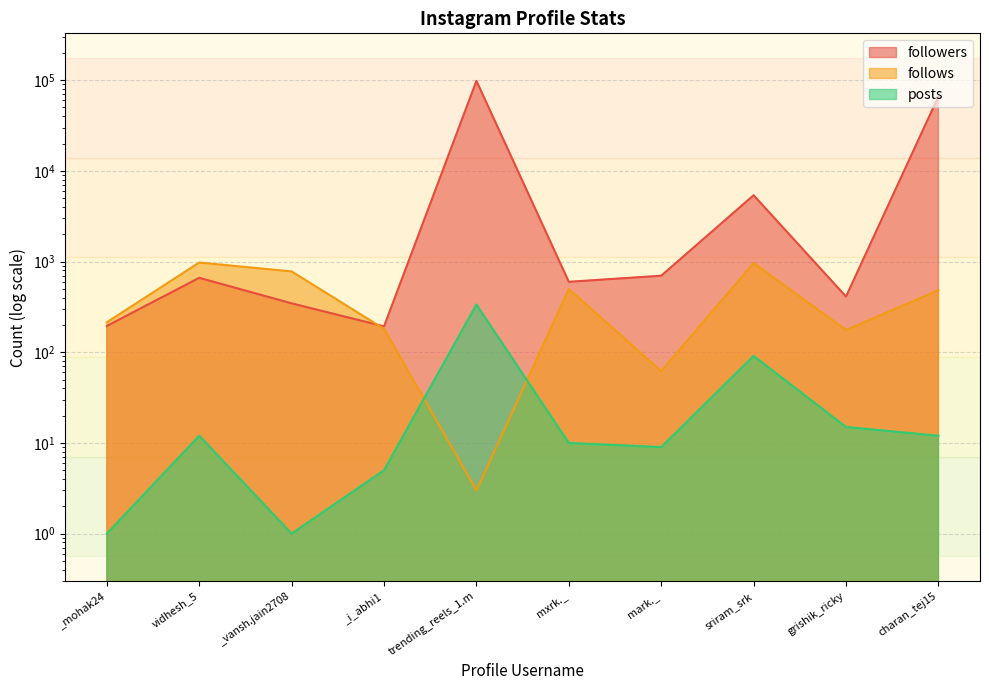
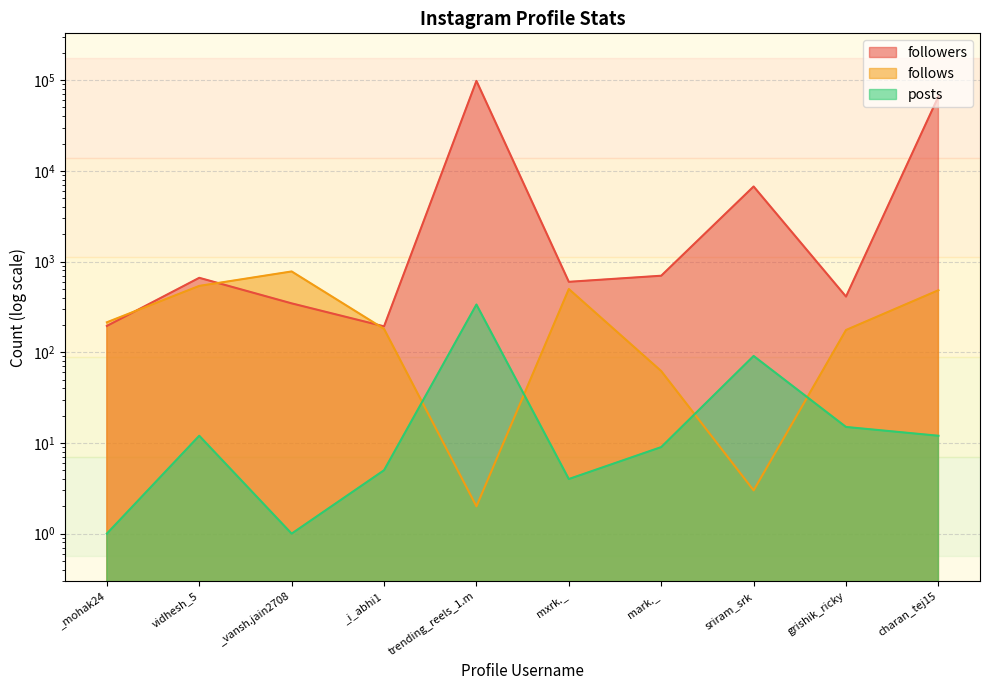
  {
    "followers": {
      "_mohak24": 200,
      "vidhesh_5": 700,
      "_vansh.jain2708": 350,
      "trending_reels_1.m": 100000,
      "mxrk._": 600,
      "mark._": 700,
-     "sriram_srk": 5000,
+     "sriram_srk": 7000,
      "grishik_ricky": 400
    },
    "follows": {
      "_mohak24": 210,
-     "vidhesh_5": 1000,
+     "vidhesh_5": 500,
      "_vansh.jain2708": 800,
-     "trending_reels_1.m": 3,
+     "trending_reels_1.m": 2,
      "mxrk._": 500,
      "mark._": 60,
-     "sriram_srk": 1000,
+     "sriram_srk": 3,
      "grishik_ricky": 180,
      "charan_tej15": 500
    },
    "posts": {
      "_mohak24": 1,
      "vidhesh_5": 12,
      "_vansh.jain2708": 1,
      "_i_abhi1": 5,
      "trending_reels_1.m": 340,
-     "mxrk._": 10,
+     "mxrk._": 4,
      "mark._": 9,
      "sriram_srk": 90,
      "grishik_ricky": 15,
      "charan_tej15": 12
    }
  }
